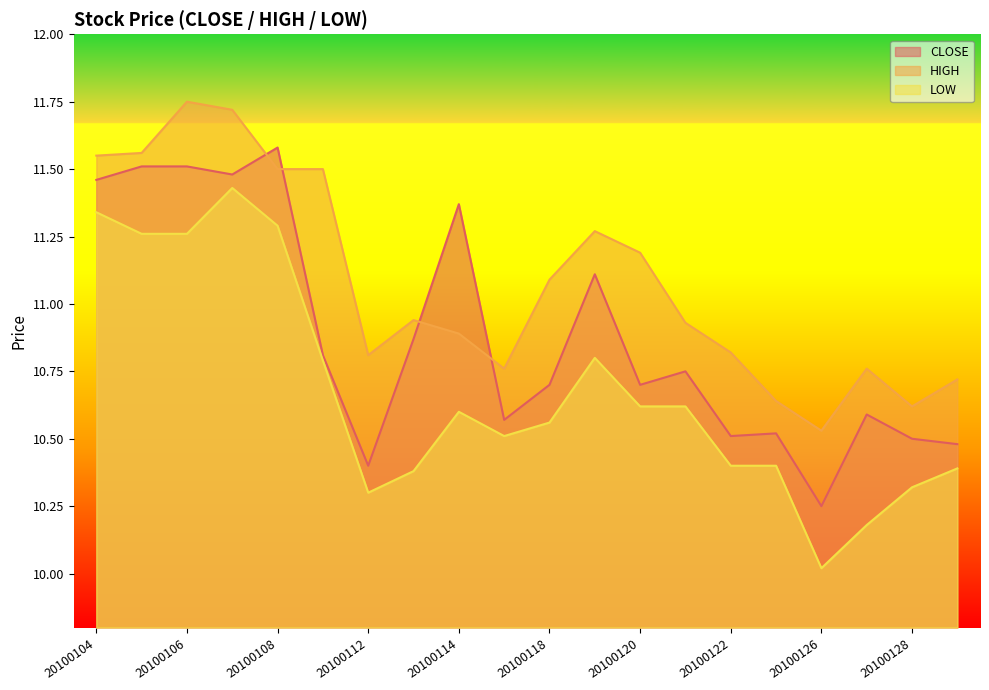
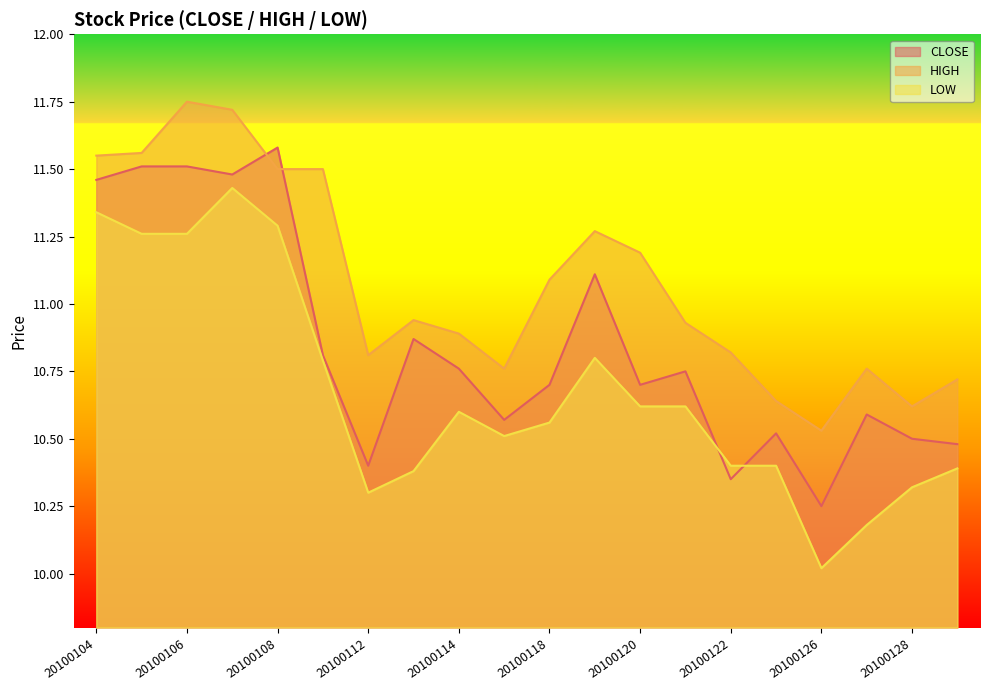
  {
    "CLOSE": {
      "20100104": 11.46,
      "20100106": 11.51,
      "20100108": 11.58,
      "20100112": 10.40,
-     "20100114": 11.37,
+     "20100114": 10.76,
      "20100118": 10.70,
      "20100120": 10.70,
-     "20100122": 10.51,
+     "20100122": 10.35,
      "20100126": 10.25,
      "20100128": 10.50
    }
  }
